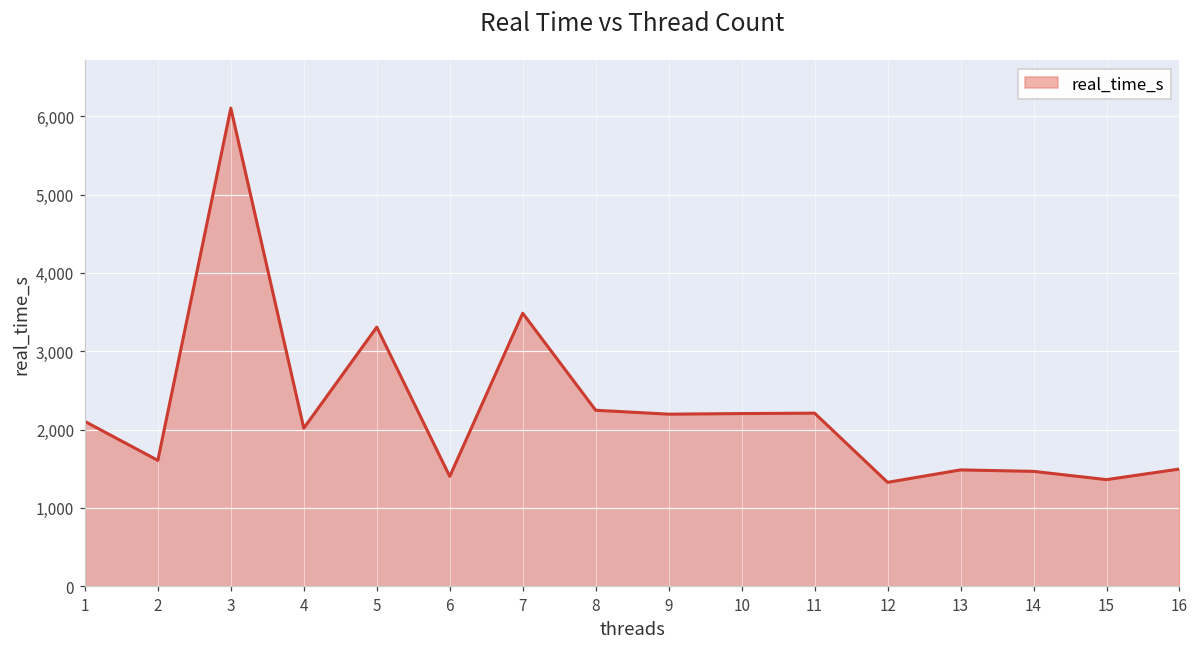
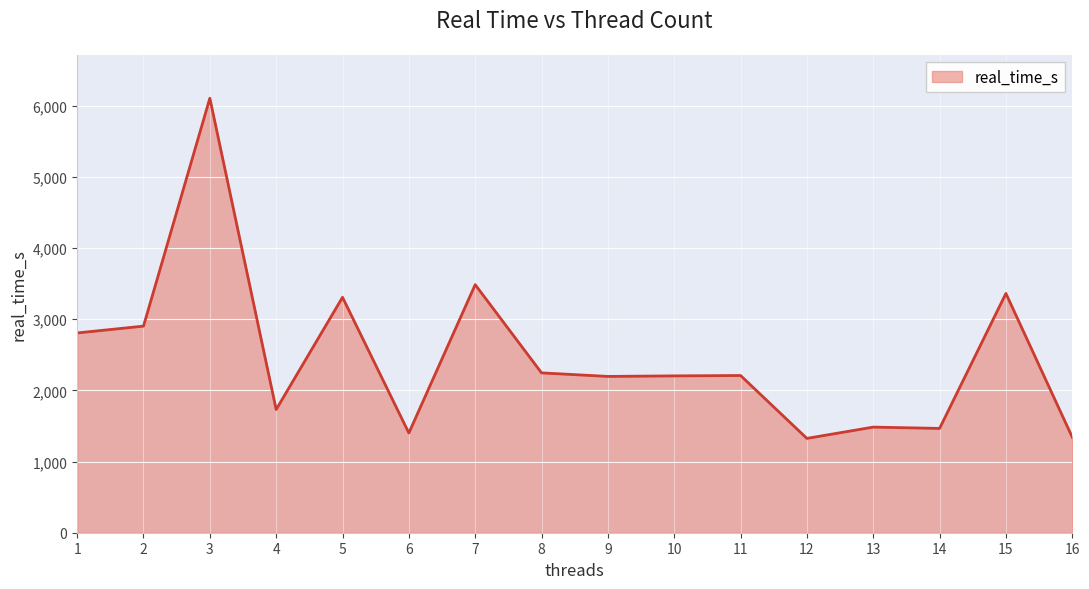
  {
-   "1": "2,100",
-   "2": "1,600",
+   "1": "2,800",
+   "2": "2,900",
    "3": "6,100",
-   "4": "2,000",
+   "4": "1,700",
    "5": "3,300",
    "6": "1,400",
    "7": "3,500",
    "8": "2,200",
    "9": "2,200",
    "10": "2,200",
    "11": "2,200",
    "12": "1,300",
    "13": "1,500",
    "14": "1,500",
-   "15": "1,400",
-   "16": "1,500"
+   "15": "3,400",
+   "16": "1,300"
  }
